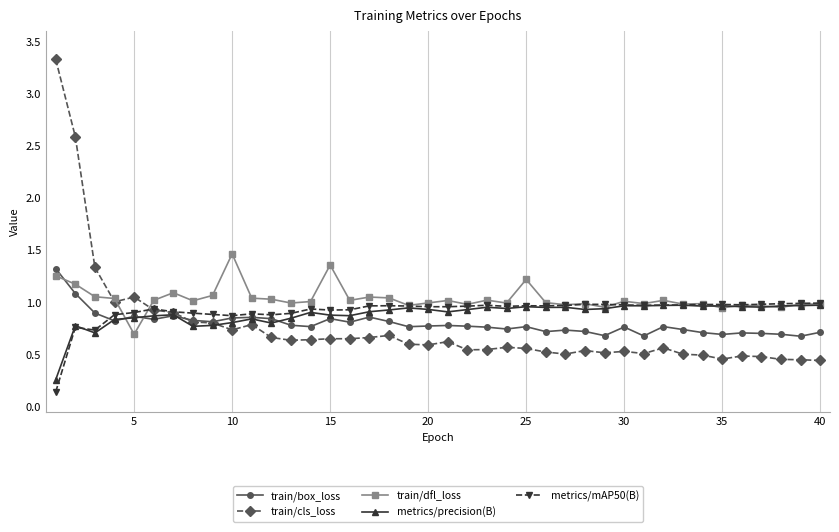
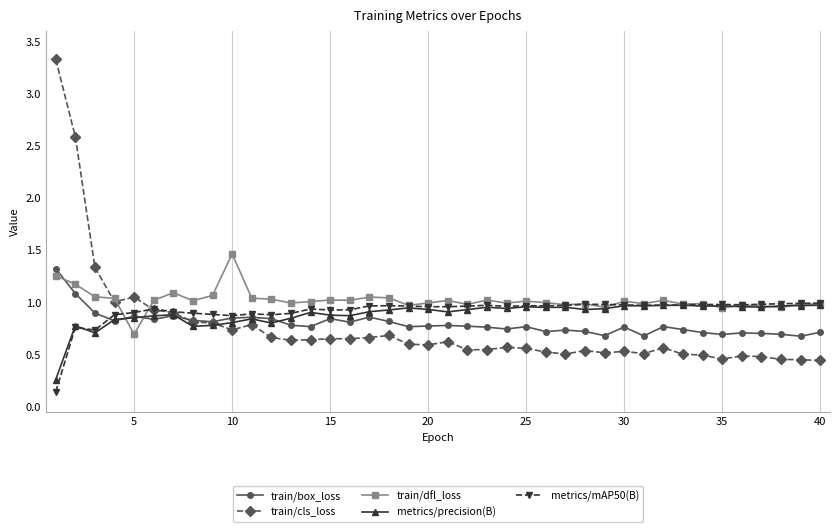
  {
    "train/dfl_loss": {
      "5": 0.69,
      "10": 1.46,
-     "15": 1.36,
+     "15": 1.02,
      "20": 0.99,
-     "25": 1.22,
+     "25": 1.01,
      "30": 1.01
    }
  }
